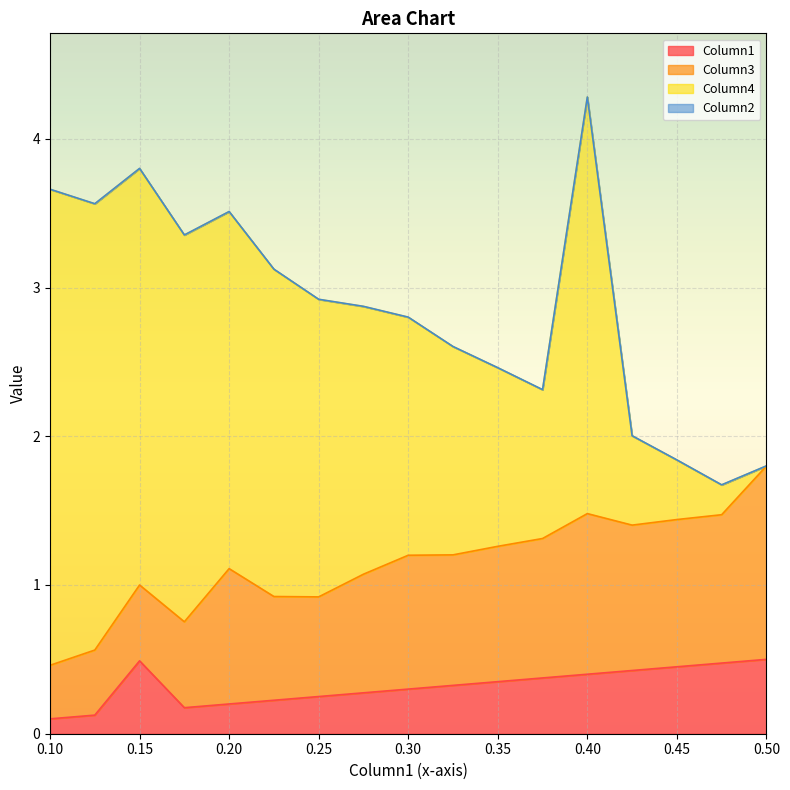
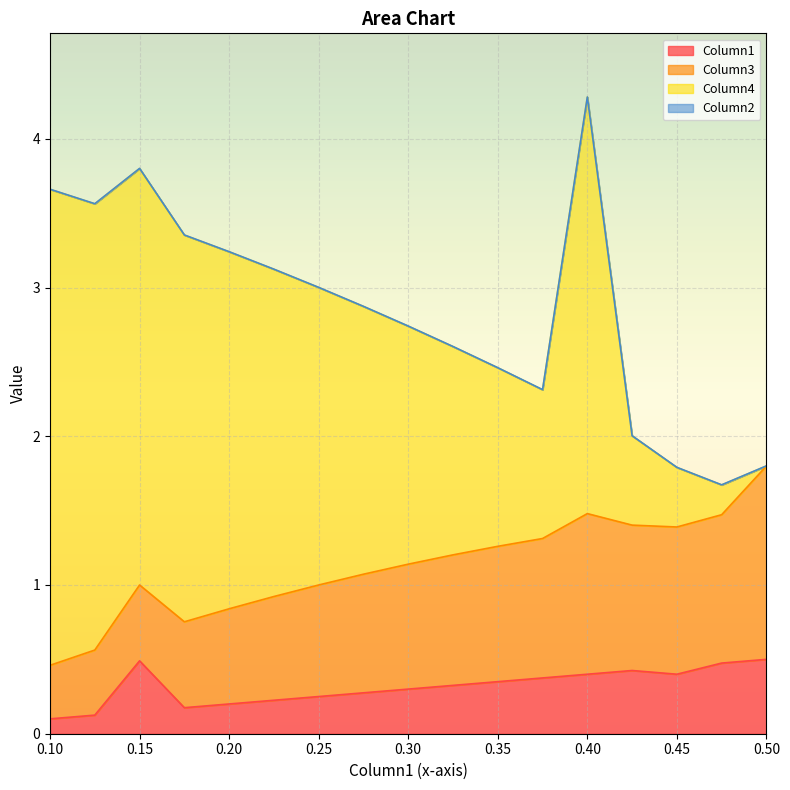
  {
    "Column1": {
      "0.10": 0.10,
      "0.15": 0.49,
      "0.20": 0.20,
      "0.25": 0.25,
      "0.30": 0.30,
      "0.35": 0.35,
      "0.40": 0.40,
-     "0.45": 0.45,
+     "0.45": 0.40,
      "0.50": 0.50
    },
    "Column3": {
      "0.10": 0.36,
      "0.15": 0.51,
-     "0.20": 0.91,
-     "0.25": 0.67,
-     "0.30": 0.90,
+     "0.20": 0.64,
+     "0.25": 0.75,
+     "0.30": 0.84,
      "0.35": 0.91,
      "0.40": 1.08,
      "0.45": 0.99
    }
  }
